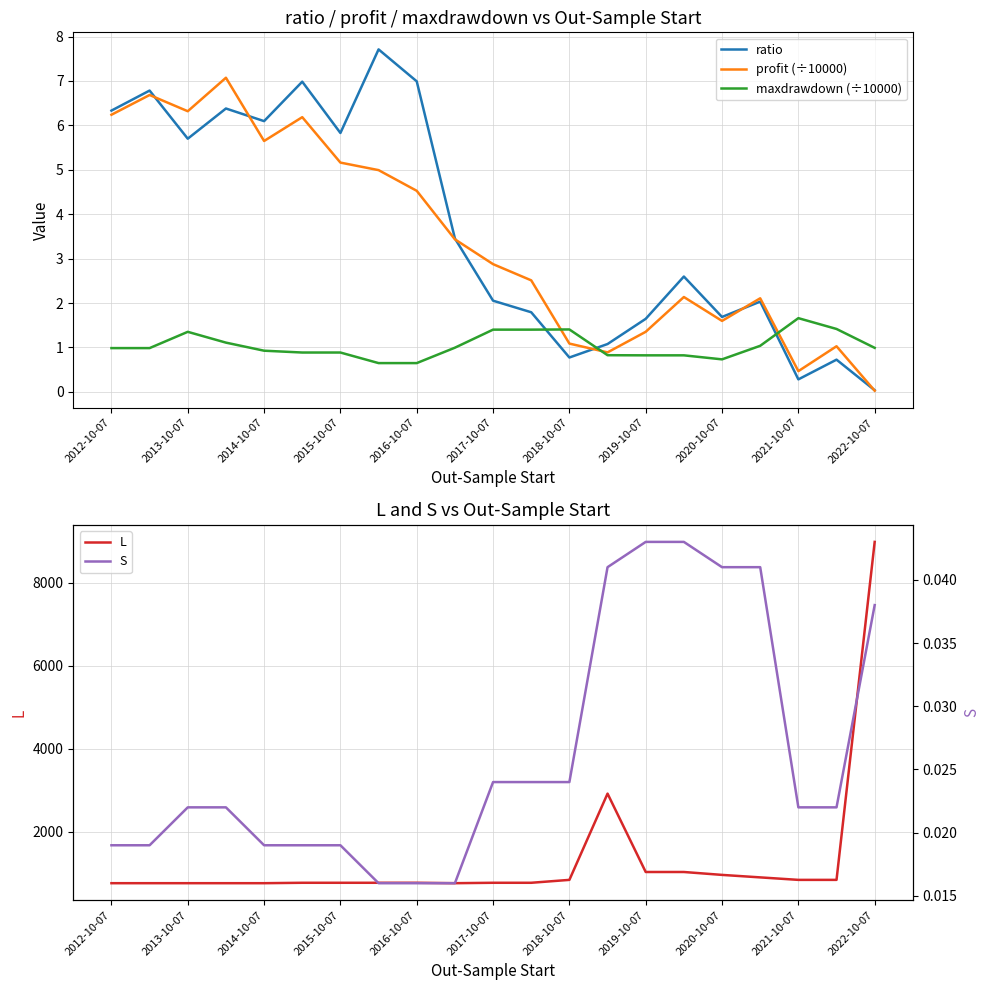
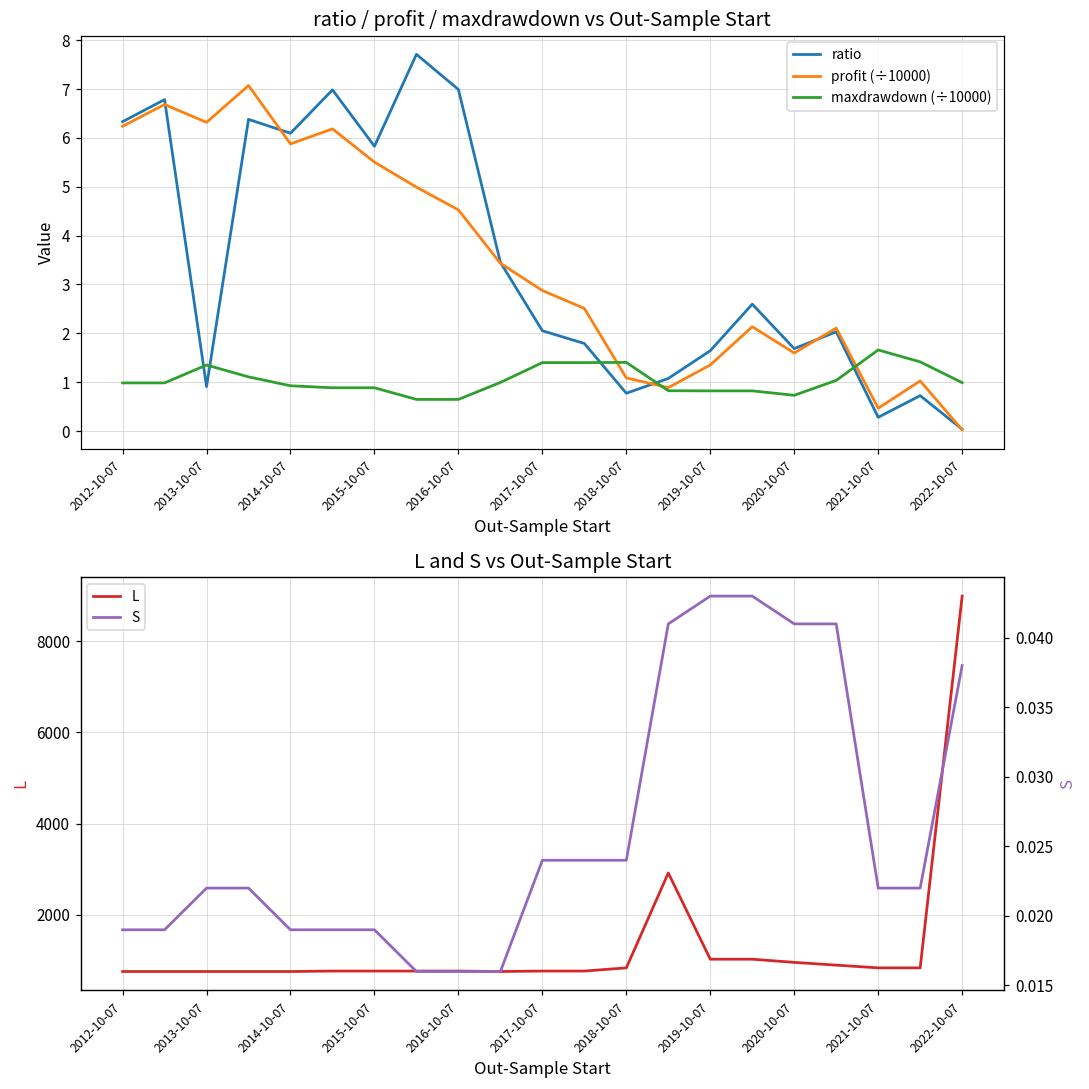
  {
    "ratio / profit / maxdrawdown vs Out-Sample Start": {
      "ratio": {
        "2012-10-07": 6.3,
-       "2013-10-07": 5.7,
+       "2013-10-07": 0.9,
        "2014-10-07": 6.1,
        "2015-10-07": 5.8,
        "2016-10-07": 7.0,
        "2017-10-07": 2.1,
        "2018-10-07": 0.8,
        "2019-10-07": 1.6,
        "2020-10-07": 1.7,
        "2021-10-07": 0.3
      },
      "profit (÷10000)": {
        "2012-10-07": 6.2,
        "2013-10-07": 6.3,
-       "2014-10-07": 5.6,
-       "2015-10-07": 5.2,
+       "2014-10-07": 5.9,
+       "2015-10-07": 5.5,
        "2016-10-07": 4.5,
        "2017-10-07": 2.9,
        "2018-10-07": 1.1,
        "2019-10-07": 1.4,
        "2020-10-07": 1.6,
        "2021-10-07": 0.5
      },
      "maxdrawdown (÷10000)": {
        "2012-10-07": 1.0,
        "2013-10-07": 1.4,
        "2014-10-07": 0.9,
        "2015-10-07": 0.9,
        "2016-10-07": 0.6,
        "2017-10-07": 1.4,
        "2018-10-07": 1.4,
        "2019-10-07": 0.8,
        "2020-10-07": 0.7,
        "2021-10-07": 1.7,
        "2022-10-07": 1.0
      }
    }
  }
